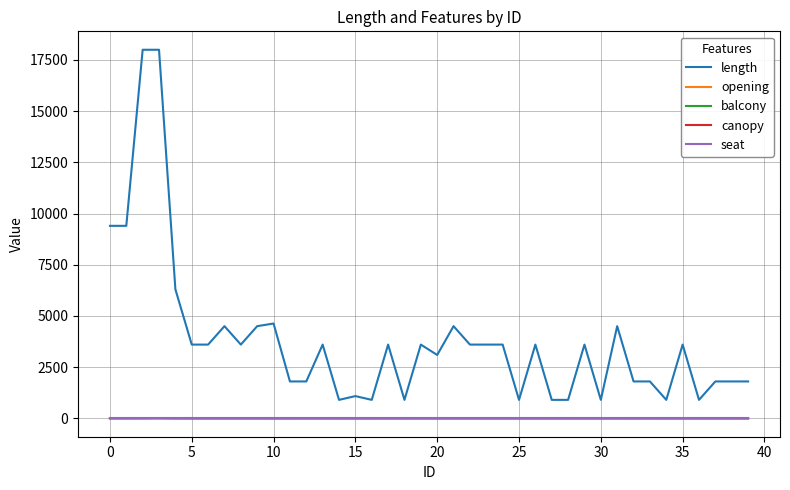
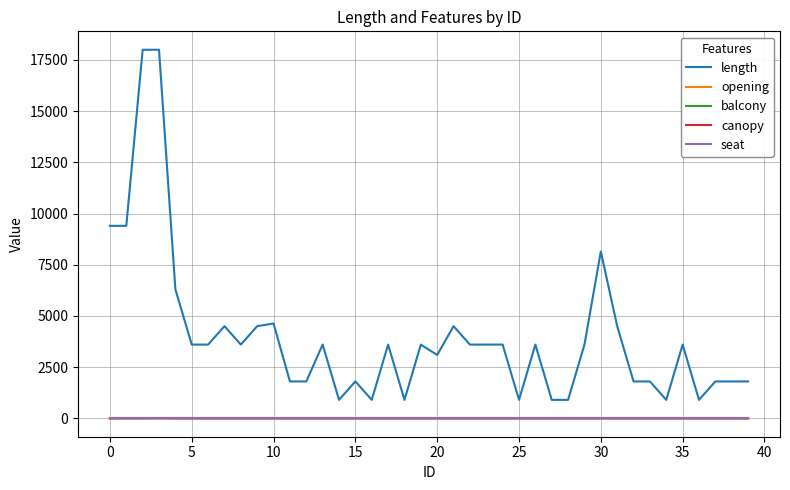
  {
    "length": {
      "0": 9400,
      "5": 3600,
      "10": 4600,
-     "15": 1100,
+     "15": 1800,
      "20": 3100,
      "25": 900,
-     "30": 900,
+     "30": 8100,
      "35": 3600
    },
    "seat": {
      "0": 0,
      "5": 0,
      "10": 0,
      "15": 0,
      "20": 0,
      "25": 0,
      "30": 0,
      "35": 0
    }
  }
